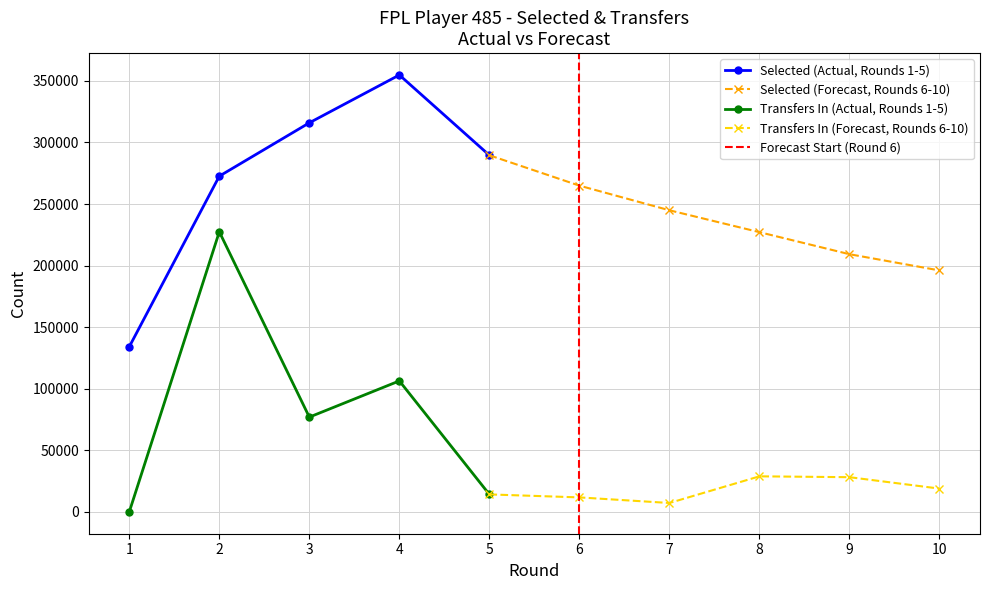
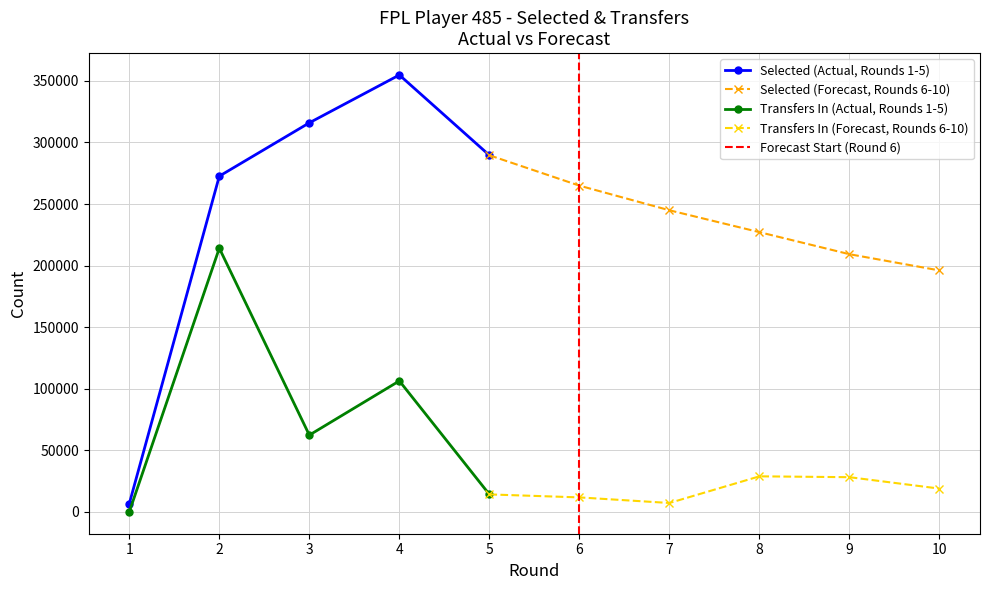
  {
    "Selected (Actual, Rounds 1-5)": {
-     "1": 134000,
+     "1": 7000,
      "2": 273000,
      "3": 316000,
      "4": 355000
    },
    "Transfers In (Actual, Rounds 1-5)": {
      "1": 0,
-     "2": 227000,
-     "3": 77000,
+     "2": 214000,
+     "3": 62000,
      "4": 106000
    }
  }
